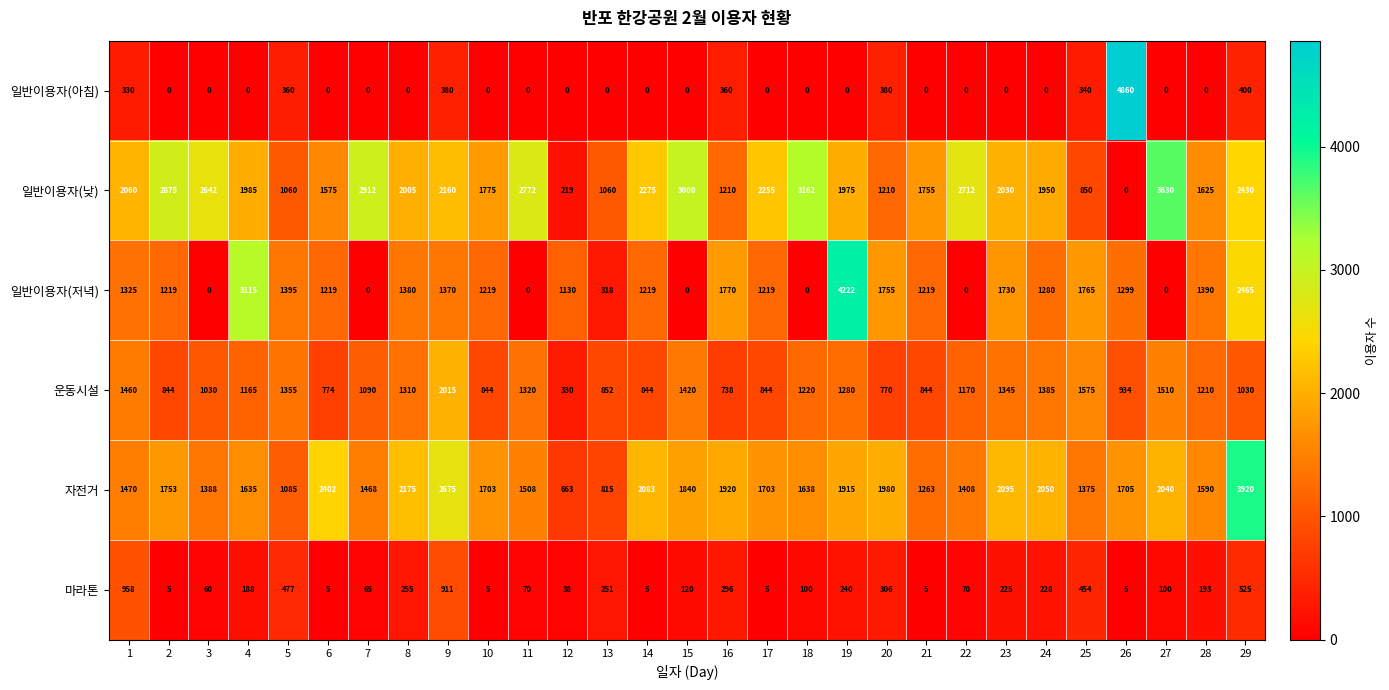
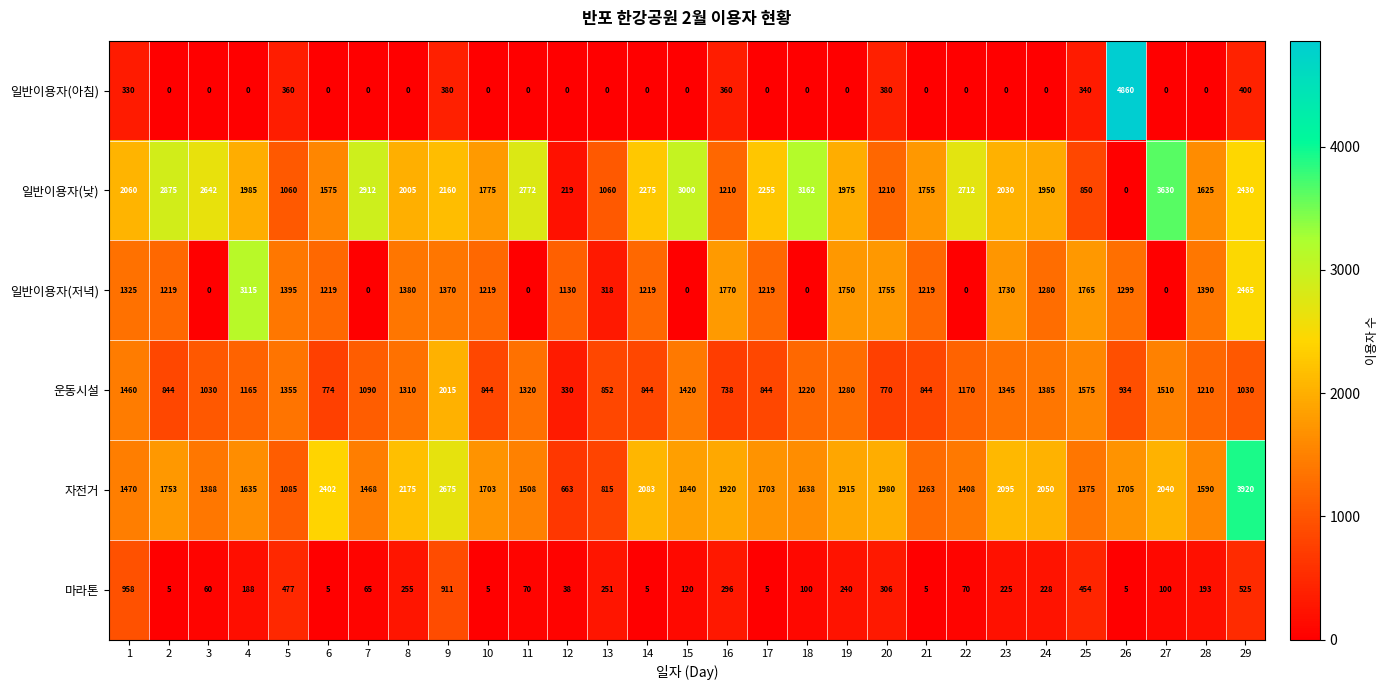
  {
    "일반이용자(아침)": {
      "1": 330,
      "2": 0,
      "3": 0,
      "4": 0,
      "5": 360,
      "6": 0,
      "7": 0,
      "8": 0,
      "9": 380,
      "10": 0,
      "11": 0,
      "12": 0,
      "13": 0,
      "14": 0,
      "15": 0,
      "16": 360,
      "17": 0,
      "18": 0,
      "19": 0,
      "20": 380,
      "21": 0,
      "22": 0,
      "23": 0,
      "24": 0,
      "25": 340,
      "26": 4860,
      "27": 0,
      "28": 0,
      "29": 400
    },
    "일반이용자(낮)": {
      "1": 2060,
      "2": 2875,
      "3": 2642,
      "4": 1985,
      "5": 1060,
      "6": 1575,
      "7": 2912,
      "8": 2005,
      "9": 2160,
      "10": 1775,
      "11": 2772,
      "12": 219,
      "13": 1060,
      "14": 2275,
      "15": 3000,
      "16": 1210,
      "17": 2255,
      "18": 3162,
      "19": 1975,
      "20": 1210,
      "21": 1755,
      "22": 2712,
      "23": 2030,
      "24": 1950,
      "25": 850,
      "26": 0,
      "27": 3630,
      "28": 1625,
      "29": 2430
    },
    "일반이용자(저녁)": {
      "1": 1325,
      "2": 1219,
      "3": 0,
      "4": 3115,
      "5": 1395,
      "6": 1219,
      "7": 0,
      "8": 1380,
      "9": 1370,
      "10": 1219,
      "11": 0,
      "12": 1130,
      "13": 318,
      "14": 1219,
      "15": 0,
      "16": 1770,
      "17": 1219,
      "18": 0,
-     "19": 4222,
+     "19": 1750,
      "20": 1755,
      "21": 1219,
      "22": 0,
      "23": 1730,
      "24": 1280,
      "25": 1765,
      "26": 1299,
      "27": 0,
      "28": 1390,
      "29": 2465
    },
    "운동시설": {
      "1": 1460,
      "2": 844,
      "3": 1030,
      "4": 1165,
      "5": 1355,
      "6": 774,
      "7": 1090,
      "8": 1310,
      "9": 2015,
      "10": 844,
      "11": 1320,
      "12": 330,
      "13": 852,
      "14": 844,
      "15": 1420,
      "16": 738,
      "17": 844,
      "18": 1220,
      "19": 1280,
      "20": 770,
      "21": 844,
      "22": 1170,
      "23": 1345,
      "24": 1385,
      "25": 1575,
      "26": 934,
      "27": 1510,
      "28": 1210,
      "29": 1030
    },
    "자전거": {
      "1": 1470,
      "2": 1753,
      "3": 1388,
      "4": 1635,
      "5": 1085,
      "6": 2402,
      "7": 1468,
      "8": 2175,
      "9": 2675,
      "10": 1703,
      "11": 1508,
      "12": 663,
      "13": 815,
      "14": 2083,
      "15": 1840,
      "16": 1920,
      "17": 1703,
      "18": 1638,
      "19": 1915,
      "20": 1980,
      "21": 1263,
      "22": 1408,
      "23": 2095,
      "24": 2050,
      "25": 1375,
      "26": 1705,
      "27": 2040,
      "28": 1590,
      "29": 3920
    },
    "마라톤": {
      "1": 958,
      "2": 5,
      "3": 60,
      "4": 188,
      "5": 477,
      "6": 5,
      "7": 65,
      "8": 255,
      "9": 911,
      "10": 5,
      "11": 70,
      "12": 38,
      "13": 251,
      "14": 5,
      "15": 120,
      "16": 296,
      "17": 5,
      "18": 100,
      "19": 240,
      "20": 306,
      "21": 5,
      "22": 70,
      "23": 225,
      "24": 228,
      "25": 454,
      "26": 5,
      "27": 100,
      "28": 193,
      "29": 525
    }
  }
